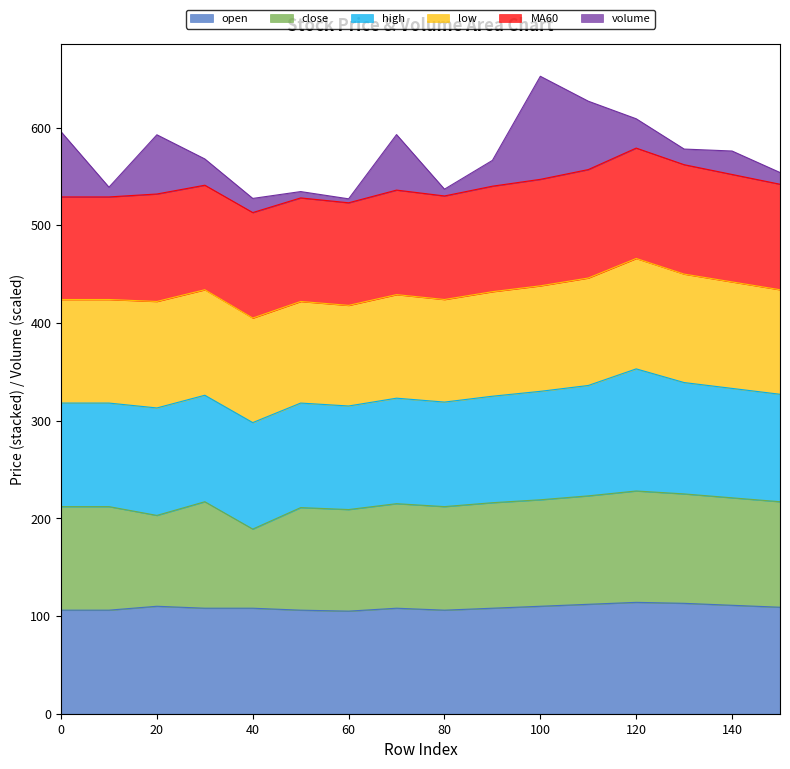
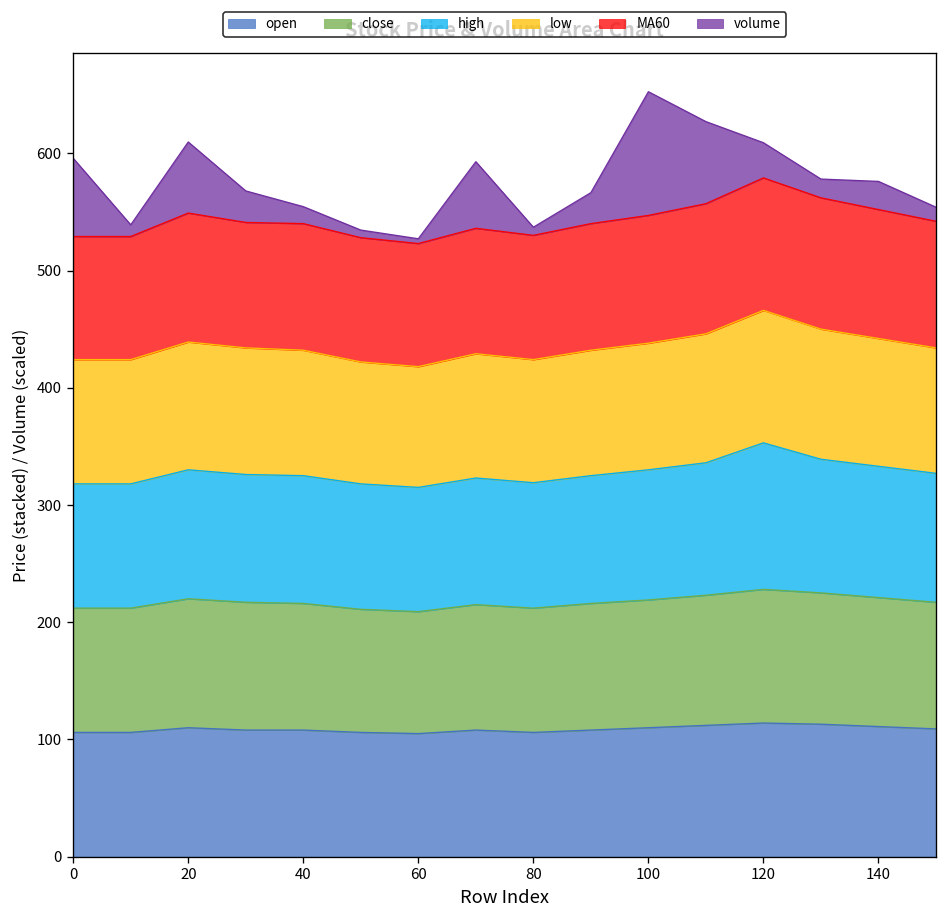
  {
    "open": {
      "0": 110,
      "20": 110,
      "40": 110,
      "60": 110,
      "80": 110,
      "100": 110,
      "120": 110,
      "140": 110
    },
    "close": {
      "0": 110,
-     "20": 90,
-     "40": 80,
+     "20": 110,
+     "40": 110,
      "60": 100,
      "80": 110,
      "100": 110,
      "120": 110,
      "140": 110
    },
    "high": {
      "0": 110,
      "20": 110,
      "40": 110,
      "60": 110,
      "80": 110,
      "100": 110,
      "120": 130,
      "140": 110
    },
    "low": {
      "0": 110,
      "20": 110,
      "40": 110,
      "60": 100,
      "80": 110,
      "100": 110,
      "120": 110,
      "140": 110
    },
    "MA60": {
      "0": 110,
      "20": 110,
      "40": 110,
      "60": 110,
      "80": 110,
      "100": 110,
      "120": 110,
      "140": 110
    },
    "volume": {
      "0": 70,
      "20": 60,
      "40": 10,
      "60": 0,
      "80": 10,
      "100": 110,
      "120": 30,
      "140": 20
    }
  }
